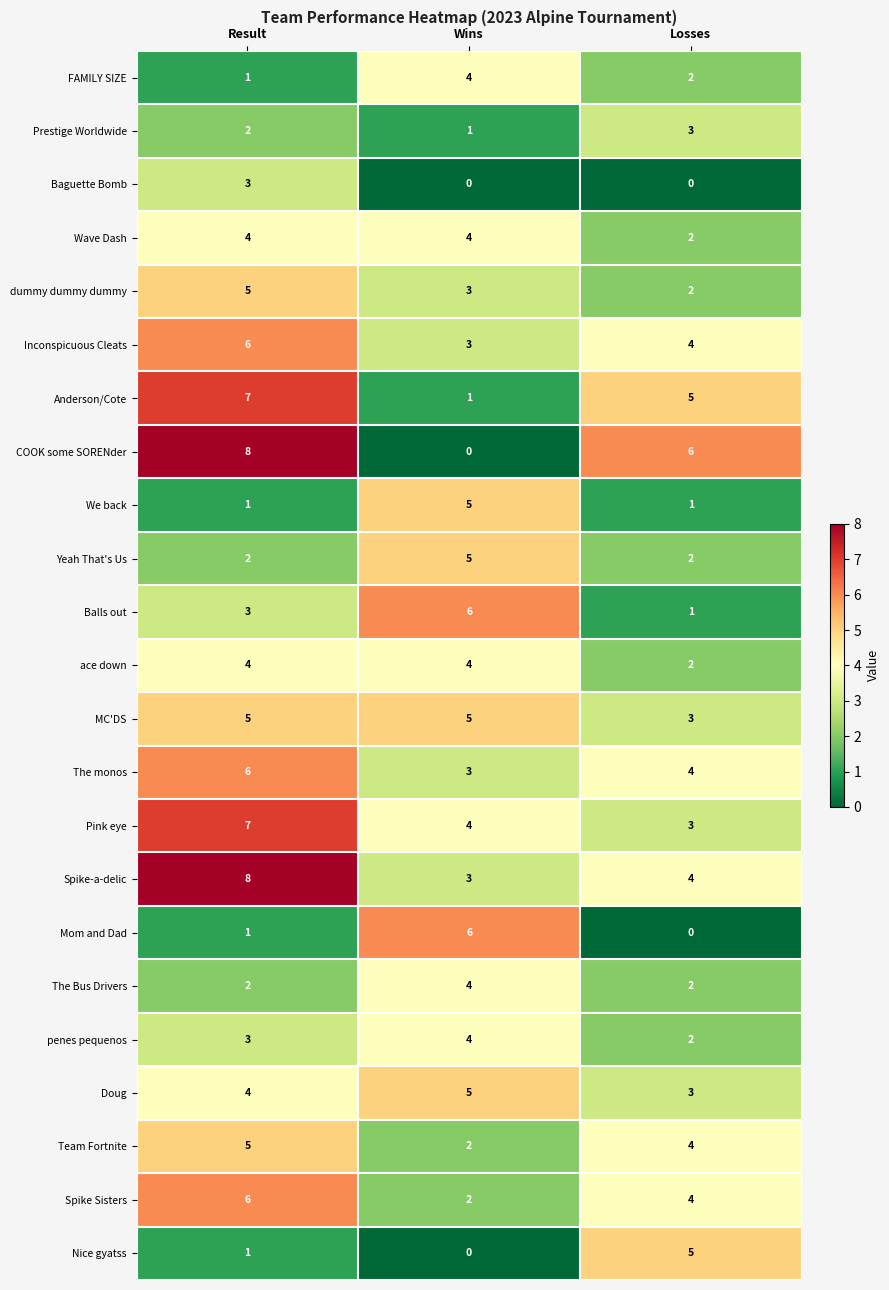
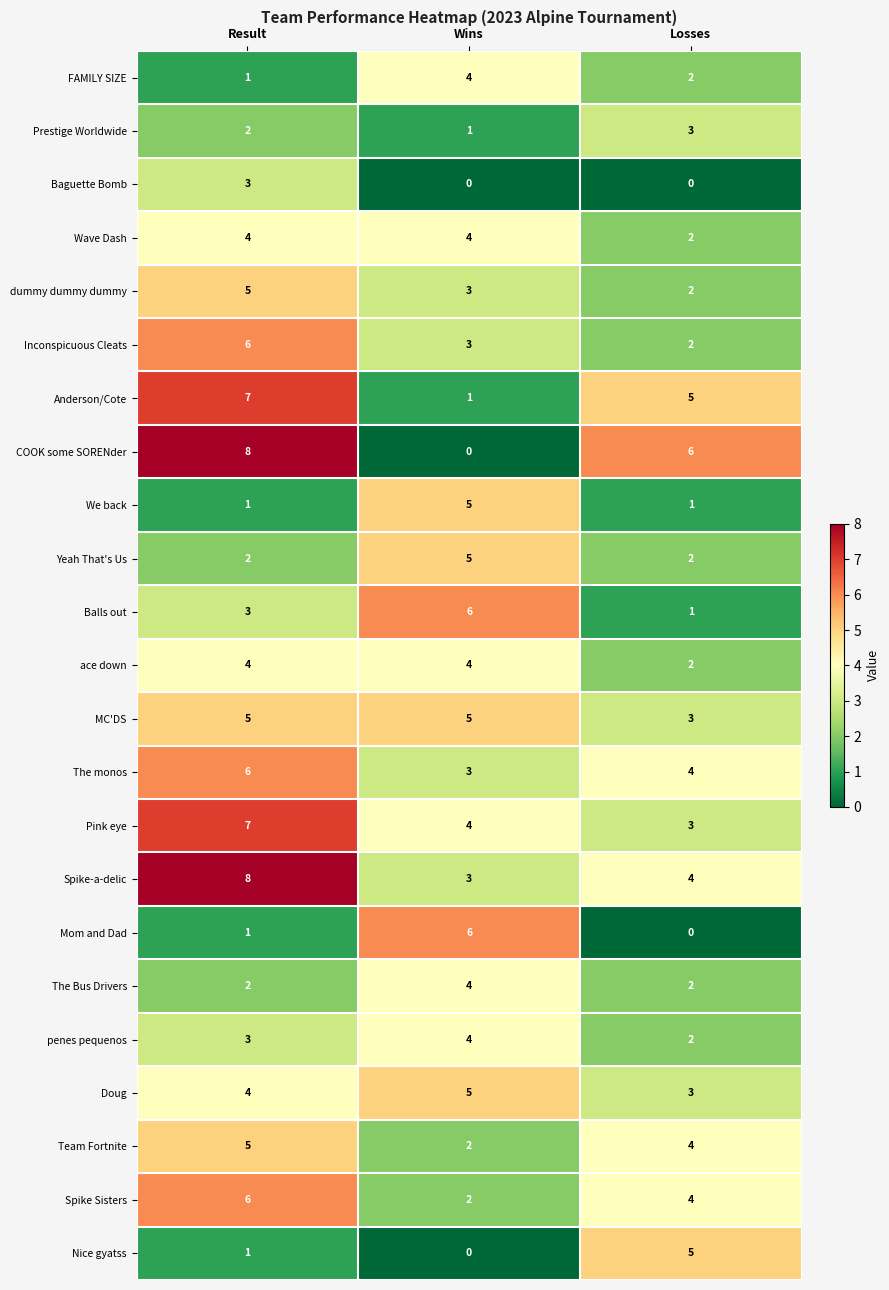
  {
    "FAMILY SIZE": {
      "Result": 1,
      "Wins": 4,
      "Losses": 2
    },
    "Prestige Worldwide": {
      "Result": 2,
      "Wins": 1,
      "Losses": 3
    },
    "Baguette Bomb": {
      "Result": 3,
      "Wins": 0,
      "Losses": 0
    },
    "Wave Dash": {
      "Result": 4,
      "Wins": 4,
      "Losses": 2
    },
    "dummy dummy dummy": {
      "Result": 5,
      "Wins": 3,
      "Losses": 2
    },
    "Inconspicuous Cleats": {
      "Result": 6,
      "Wins": 3,
-     "Losses": 4
+     "Losses": 2
    },
    "Anderson/Cote": {
      "Result": 7,
      "Wins": 1,
      "Losses": 5
    },
    "COOK some SORENder": {
      "Result": 8,
      "Wins": 0,
      "Losses": 6
    },
    "We back": {
      "Result": 1,
      "Wins": 5,
      "Losses": 1
    },
    "Yeah That's Us": {
      "Result": 2,
      "Wins": 5,
      "Losses": 2
    },
    "Balls out": {
      "Result": 3,
      "Wins": 6,
      "Losses": 1
    },
    "ace down": {
      "Result": 4,
      "Wins": 4,
      "Losses": 2
    },
    "MC'DS": {
      "Result": 5,
      "Wins": 5,
      "Losses": 3
    },
    "The monos": {
      "Result": 6,
      "Wins": 3,
      "Losses": 4
    },
    "Pink eye": {
      "Result": 7,
      "Wins": 4,
      "Losses": 3
    },
    "Spike-a-delic": {
      "Result": 8,
      "Wins": 3,
      "Losses": 4
    },
    "Mom and Dad": {
      "Result": 1,
      "Wins": 6,
      "Losses": 0
    },
    "The Bus Drivers": {
      "Result": 2,
      "Wins": 4,
      "Losses": 2
    },
    "penes pequenos": {
      "Result": 3,
      "Wins": 4,
      "Losses": 2
    },
    "Doug": {
      "Result": 4,
      "Wins": 5,
      "Losses": 3
    },
    "Team Fortnite": {
      "Result": 5,
      "Wins": 2,
      "Losses": 4
    },
    "Spike Sisters": {
      "Result": 6,
      "Wins": 2,
      "Losses": 4
    },
    "Nice gyatss": {
      "Result": 1,
      "Wins": 0,
      "Losses": 5
    }
  }
